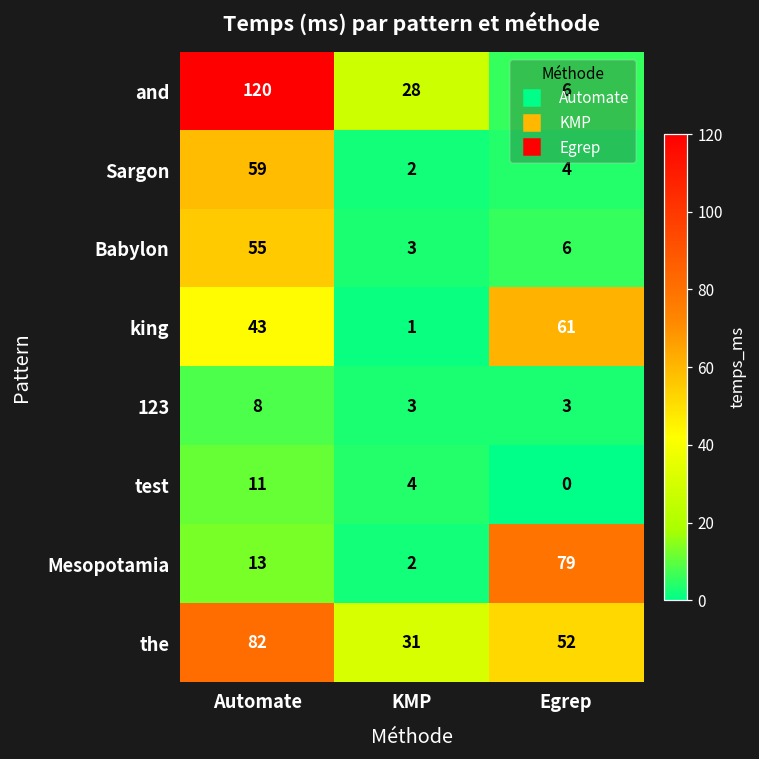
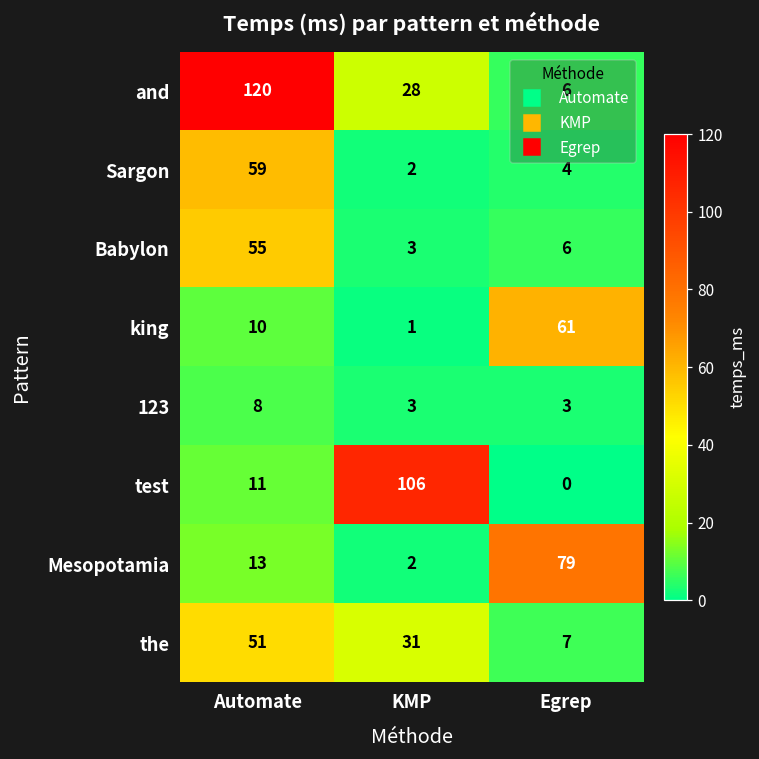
  {
    "and": {
      "Automate": 120,
      "KMP": 28
    },
    "Sargon": {
      "Automate": 59,
      "KMP": 2,
      "Egrep": 4
    },
    "Babylon": {
      "Automate": 55,
      "KMP": 3,
      "Egrep": 6
    },
    "king": {
-     "Automate": 43,
+     "Automate": 10,
      "KMP": 1,
      "Egrep": 61
    },
    "123": {
      "Automate": 8,
      "KMP": 3,
      "Egrep": 3
    },
    "test": {
      "Automate": 11,
-     "KMP": 4,
+     "KMP": 106,
      "Egrep": 0
    },
    "Mesopotamia": {
      "Automate": 13,
      "KMP": 2,
      "Egrep": 79
    },
    "the": {
-     "Automate": 82,
+     "Automate": 51,
      "KMP": 31,
-     "Egrep": 52
+     "Egrep": 7
    }
  }
